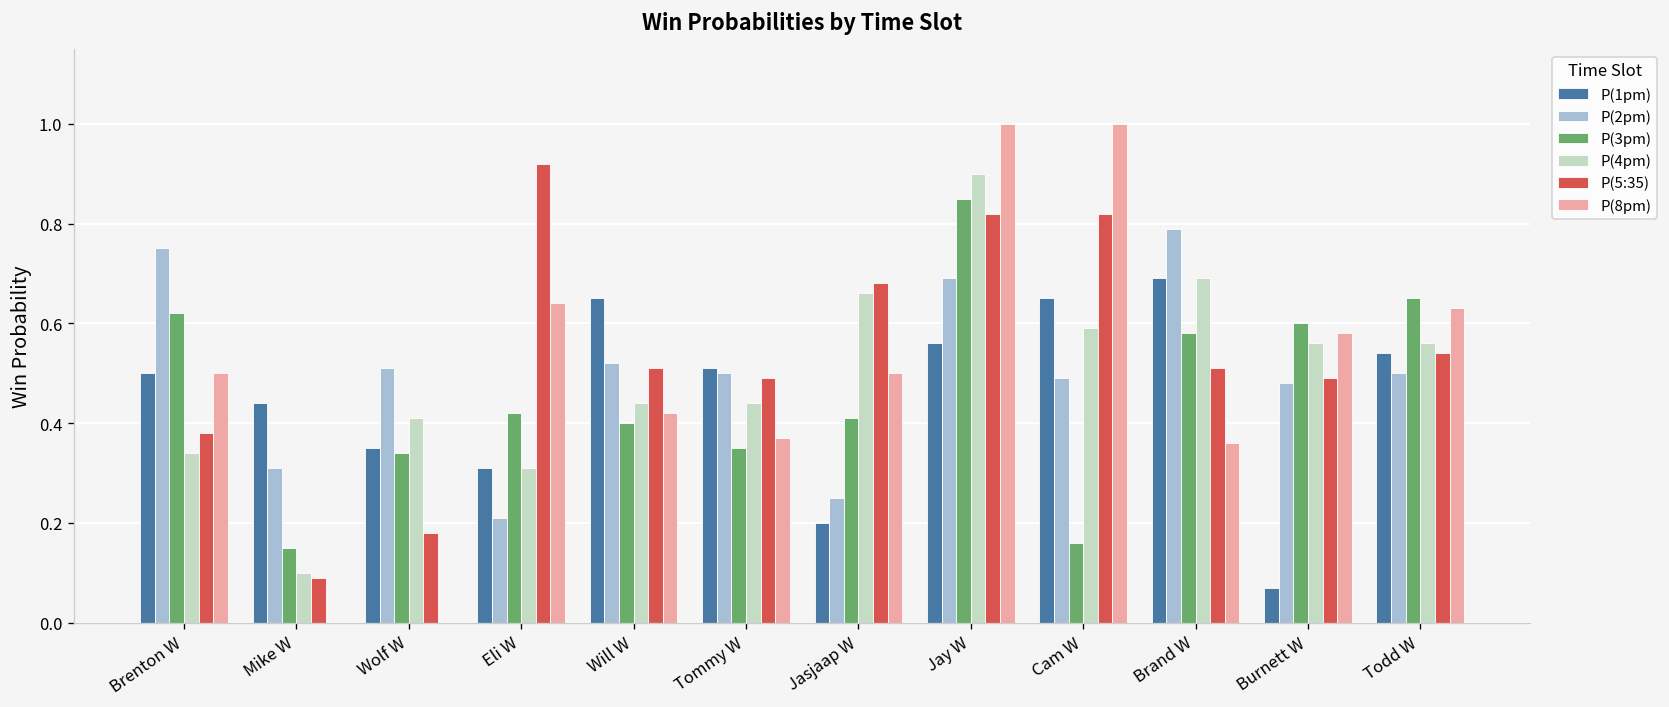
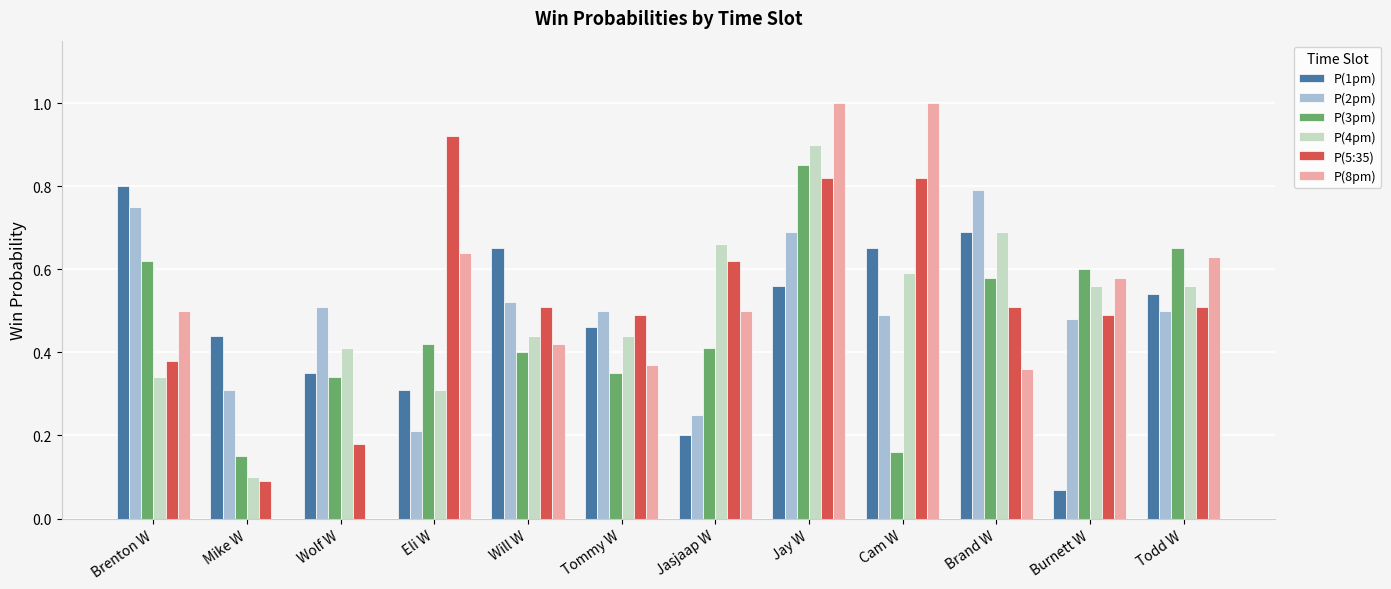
  {
    "P(1pm)": {
-     "Brenton W": 0.5,
+     "Brenton W": 0.8,
      "Mike W": 0.44,
      "Wolf W": 0.35,
      "Eli W": 0.31,
      "Will W": 0.65,
-     "Tommy W": 0.51,
+     "Tommy W": 0.46,
      "Jasjaap W": 0.20,
      "Jay W": 0.56,
      "Cam W": 0.65,
      "Brand W": 0.69,
      "Burnett W": 0.07,
      "Todd W": 0.54
    },
    "P(3pm)": {
      "Brenton W": 0.62,
      "Mike W": 0.15,
      "Wolf W": 0.34,
      "Eli W": 0.42,
      "Will W": 0.40,
      "Tommy W": 0.35,
      "Jasjaap W": 0.41,
      "Jay W": 0.85,
      "Cam W": 0.16,
      "Brand W": 0.58,
      "Burnett W": 0.60,
      "Todd W": 0.65
    },
    "P(5:35)": {
      "Brenton W": 0.38,
      "Mike W": 0.09,
      "Wolf W": 0.18,
      "Eli W": 0.92,
      "Will W": 0.51,
      "Tommy W": 0.49,
-     "Jasjaap W": 0.68,
+     "Jasjaap W": 0.62,
      "Jay W": 0.82,
      "Cam W": 0.82,
      "Brand W": 0.51,
      "Burnett W": 0.49,
-     "Todd W": 0.54
+     "Todd W": 0.51
    },
    "P(8pm)": {
      "Brenton W": 0.50,
      "Mike W": 0.00,
      "Wolf W": 0.00,
      "Eli W": 0.64,
      "Will W": 0.42,
      "Tommy W": 0.37,
      "Jasjaap W": 0.50,
      "Jay W": 1.00,
      "Cam W": 1.00,
      "Brand W": 0.36,
      "Burnett W": 0.58,
      "Todd W": 0.63
    }
  }
